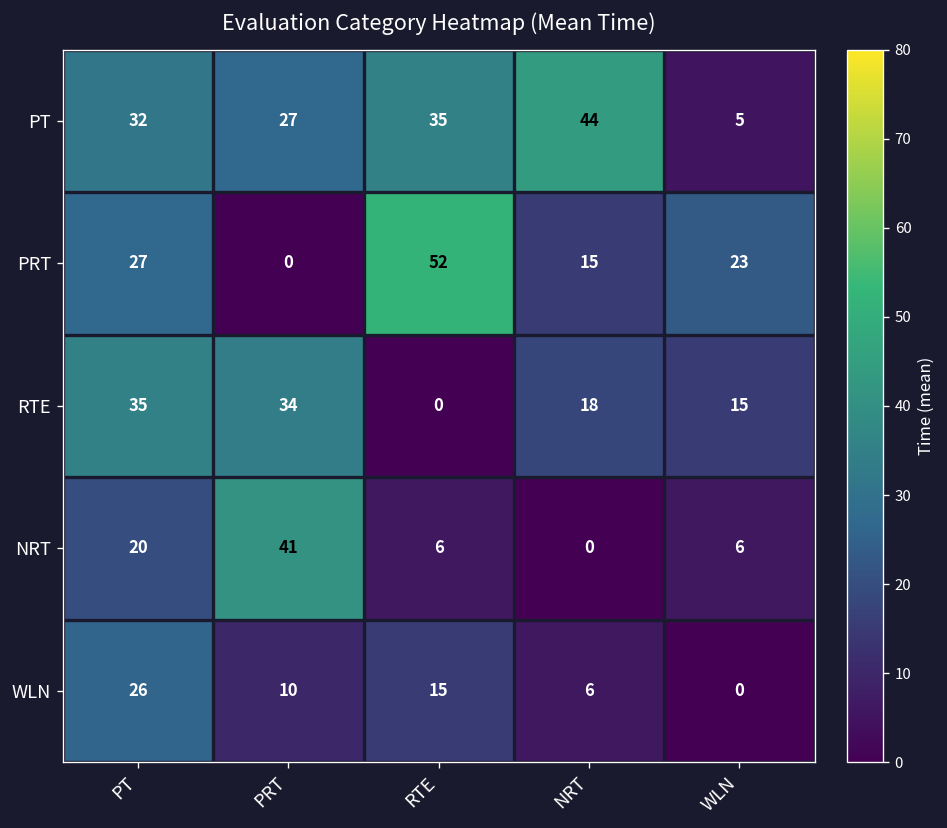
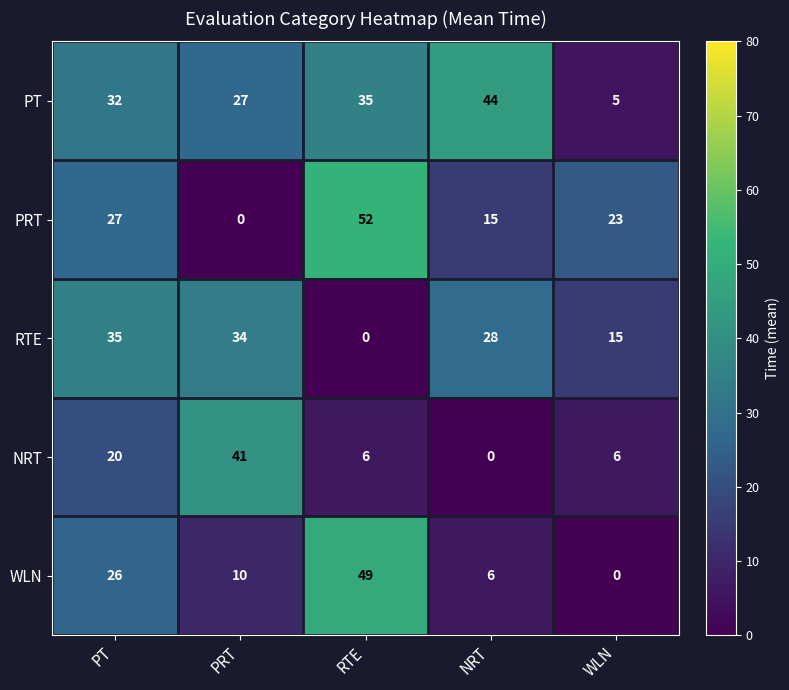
  {
    "PT": {
      "PT": 32,
      "PRT": 27,
      "RTE": 35,
      "NRT": 44,
      "WLN": 5
    },
    "PRT": {
      "PT": 27,
      "PRT": 0,
      "RTE": 52,
      "NRT": 15,
      "WLN": 23
    },
    "RTE": {
      "PT": 35,
      "PRT": 34,
      "RTE": 0,
-     "NRT": 18,
+     "NRT": 28,
      "WLN": 15
    },
    "NRT": {
      "PT": 20,
      "PRT": 41,
      "RTE": 6,
      "NRT": 0,
      "WLN": 6
    },
    "WLN": {
      "PT": 26,
      "PRT": 10,
-     "RTE": 15,
+     "RTE": 49,
      "NRT": 6,
      "WLN": 0
    }
  }
